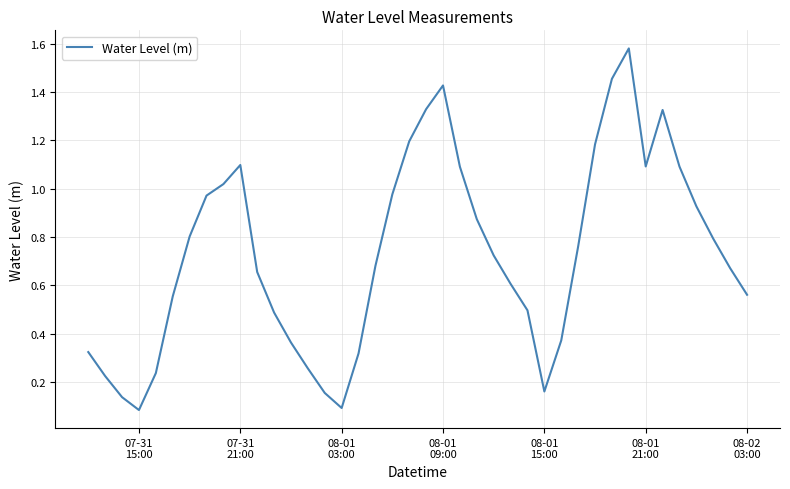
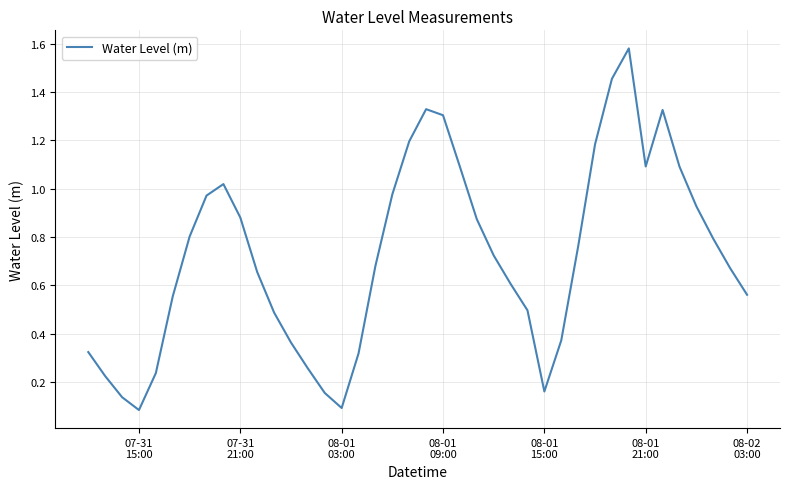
  {
    "07-31 15:00": 0.08,
-   "07-31 21:00": 1.10,
+   "07-31 21:00": 0.88,
    "08-01 03:00": 0.09,
-   "08-01 09:00": 1.43,
+   "08-01 09:00": 1.30,
    "08-01 15:00": 0.16,
    "08-01 21:00": 1.09,
    "08-02 03:00": 0.56
  }
